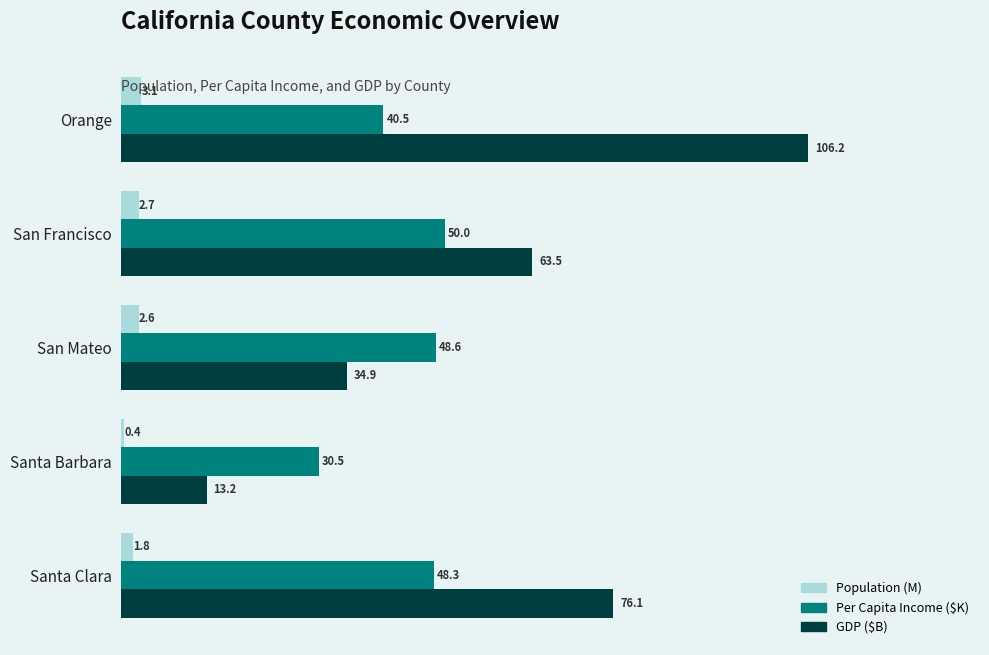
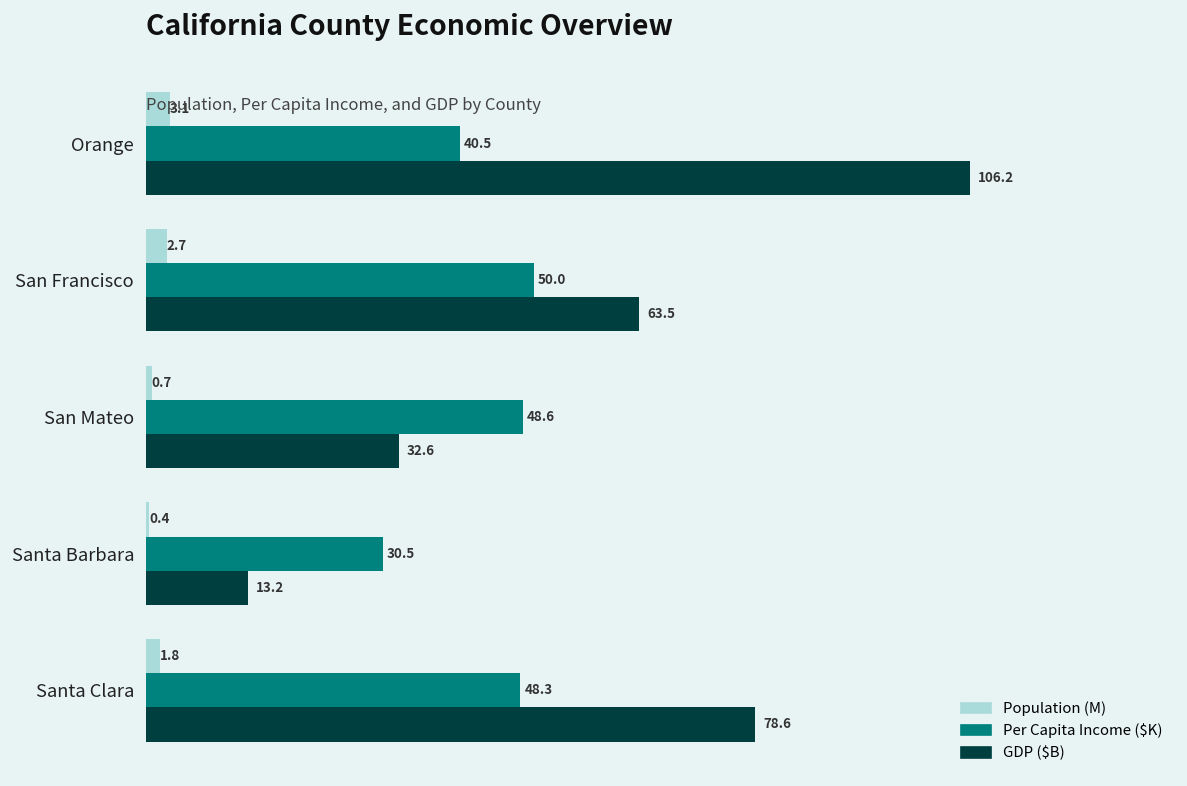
  {
    "Population (M)": {
      "Orange": 3.1,
      "San Francisco": 2.7,
-     "San Mateo": 2.6,
+     "San Mateo": 0.7,
      "Santa Barbara": 0.4,
      "Santa Clara": 1.8
    },
    "Per Capita Income ($K)": {
      "Orange": 40.5,
      "San Francisco": 50.0,
      "San Mateo": 48.6,
      "Santa Barbara": 30.5,
      "Santa Clara": 48.3
    },
    "GDP ($B)": {
      "Orange": 106.2,
      "San Francisco": 63.5,
-     "San Mateo": 34.9,
+     "San Mateo": 32.6,
      "Santa Barbara": 13.2,
-     "Santa Clara": 76.1
+     "Santa Clara": 78.6
    }
  }
